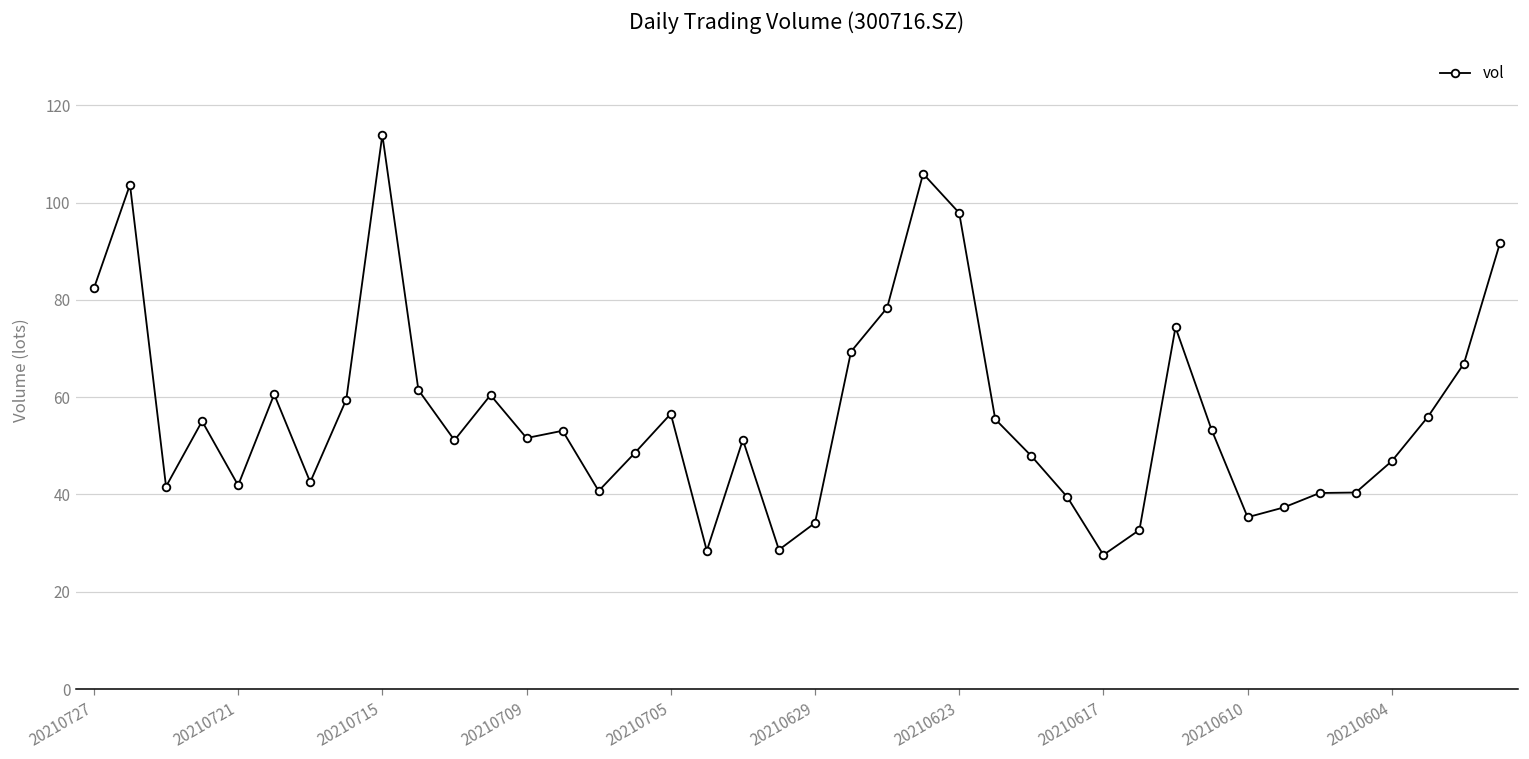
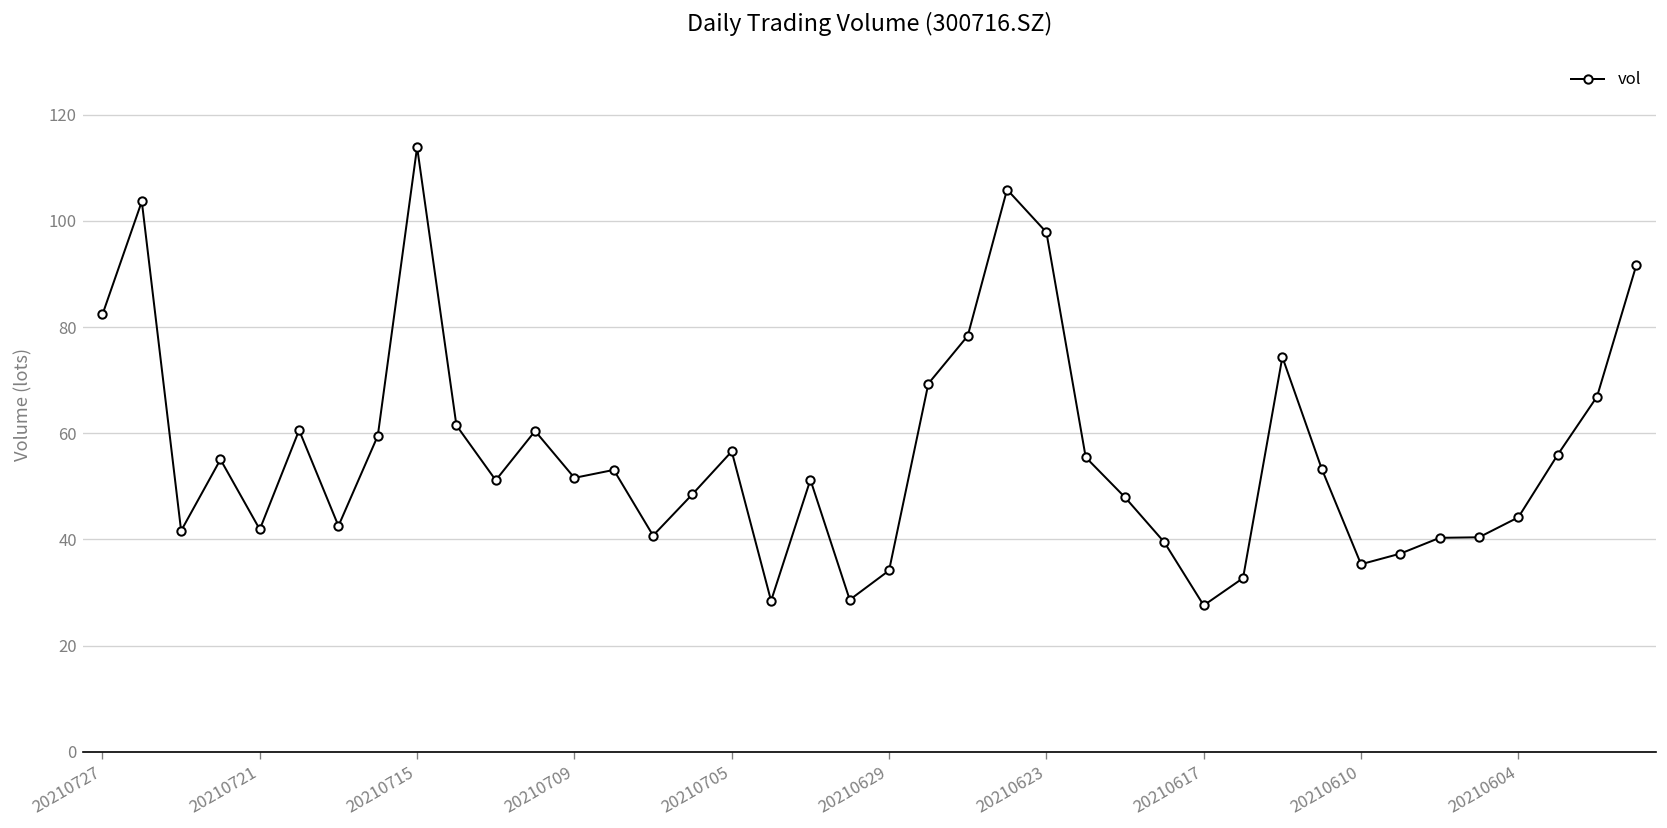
  {
    "20210727": 82,
    "20210721": 42,
    "20210715": 114,
    "20210709": 52,
    "20210705": 57,
    "20210629": 34,
    "20210623": 98,
    "20210617": 28,
    "20210610": 35,
-   "20210604": 47
+   "20210604": 44
  }
